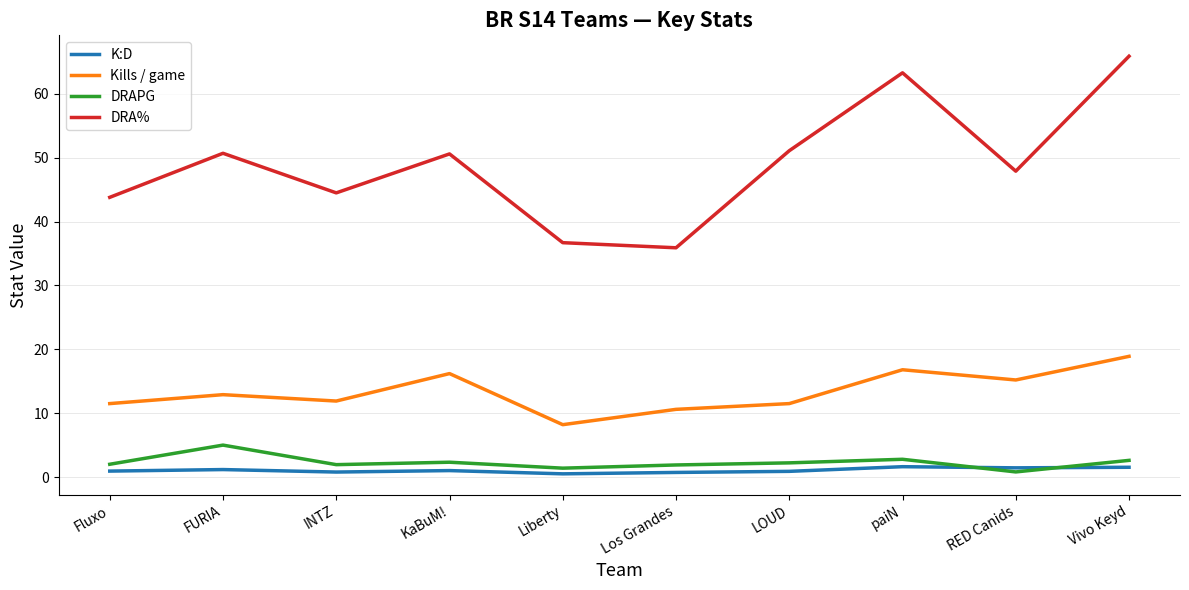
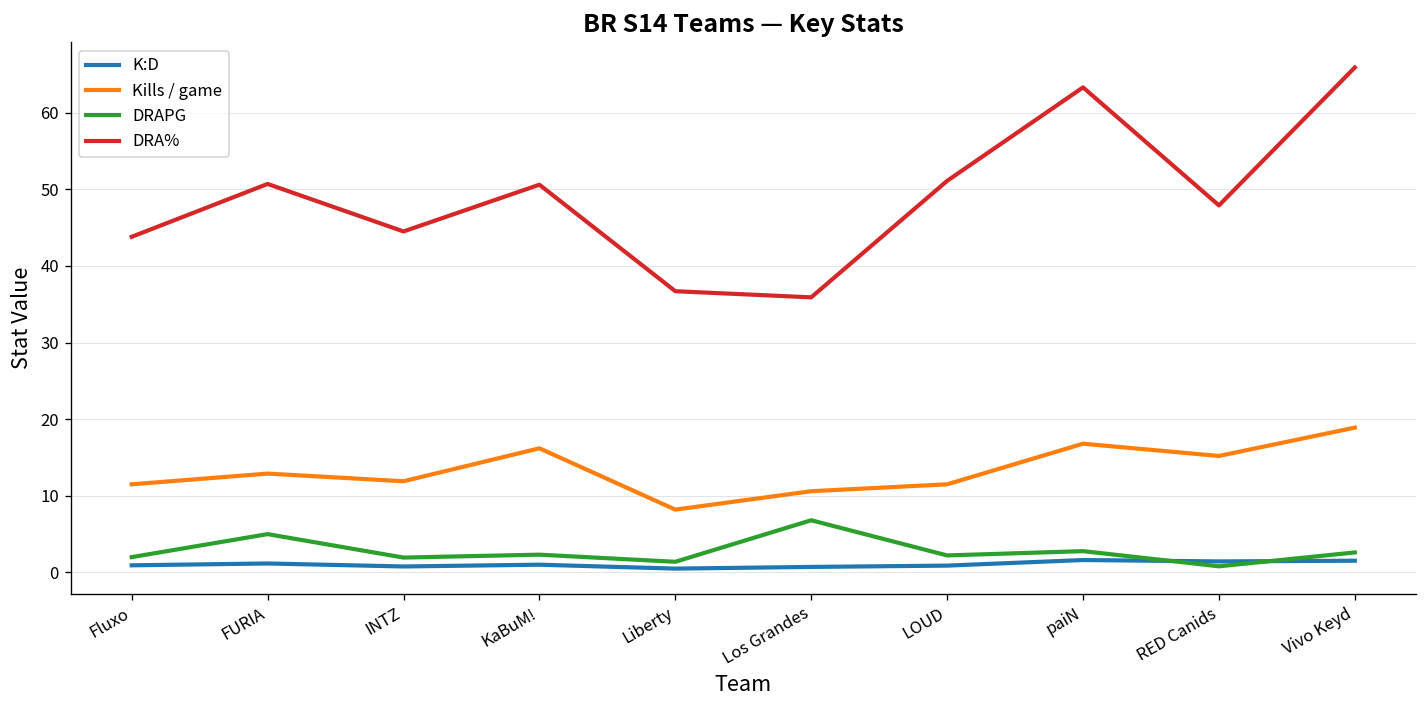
  {
    "K:D": {
      "Fluxo": 1,
      "FURIA": 1,
      "INTZ": 1,
      "KaBuM!": 1,
      "Liberty": 1,
      "Los Grandes": 1,
      "LOUD": 1,
      "paiN": 2,
      "RED Canids": 1,
      "Vivo Keyd": 2
    },
    "Kills / game": {
      "Fluxo": 12,
      "FURIA": 13,
      "INTZ": 12,
      "KaBuM!": 16,
      "Liberty": 8,
      "Los Grandes": 11,
      "LOUD": 12,
      "paiN": 17,
      "RED Canids": 15,
      "Vivo Keyd": 19
    },
    "DRAPG": {
      "Fluxo": 2,
      "FURIA": 5,
      "INTZ": 2,
      "KaBuM!": 2,
      "Liberty": 1,
-     "Los Grandes": 2,
+     "Los Grandes": 7,
      "LOUD": 2,
      "paiN": 3,
      "RED Canids": 1,
      "Vivo Keyd": 3
    },
    "DRA%": {
      "Fluxo": 44,
      "FURIA": 51,
      "INTZ": 45,
      "KaBuM!": 51,
      "Liberty": 37,
      "Los Grandes": 36,
      "LOUD": 51,
      "paiN": 63,
      "RED Canids": 48,
      "Vivo Keyd": 66
    }
  }
